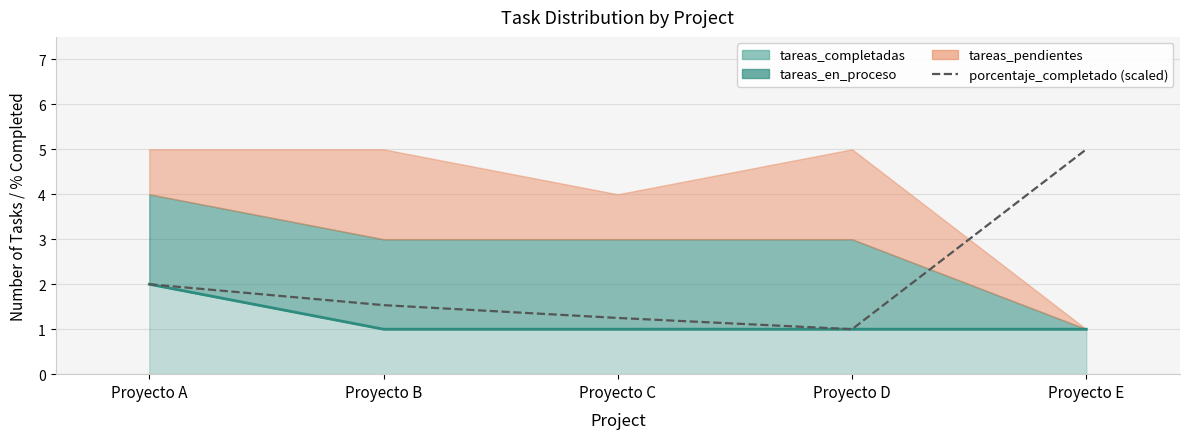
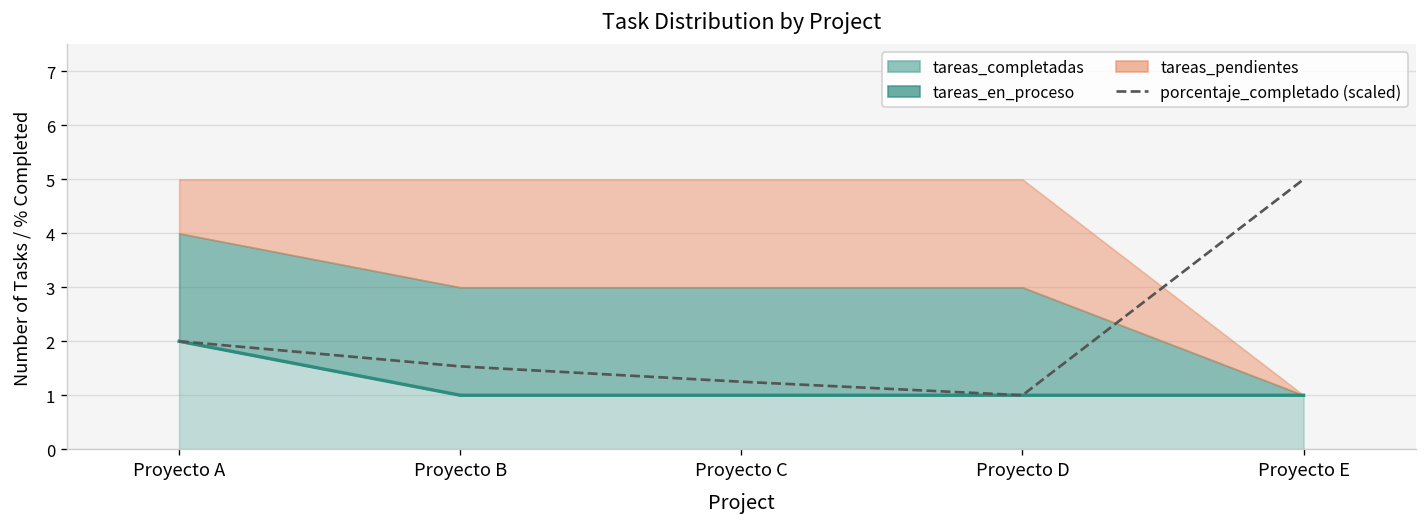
  {
    "tareas_completadas": {
      "Proyecto B": 1,
      "Proyecto C": 1
    },
    "tareas_en_proceso": {
      "Proyecto A": 2,
      "Proyecto B": 2,
      "Proyecto C": 2,
      "Proyecto D": 2
    },
    "porcentaje_completado (scaled)": {
      "Proyecto B": 1.5,
      "Proyecto C": 1.3,
      "Proyecto E": 5
    },
    "tareas_pendientes": {
      "Proyecto A": 1,
      "Proyecto B": 2,
-     "Proyecto C": 1,
+     "Proyecto C": 2,
      "Proyecto D": 2
    }
  }
